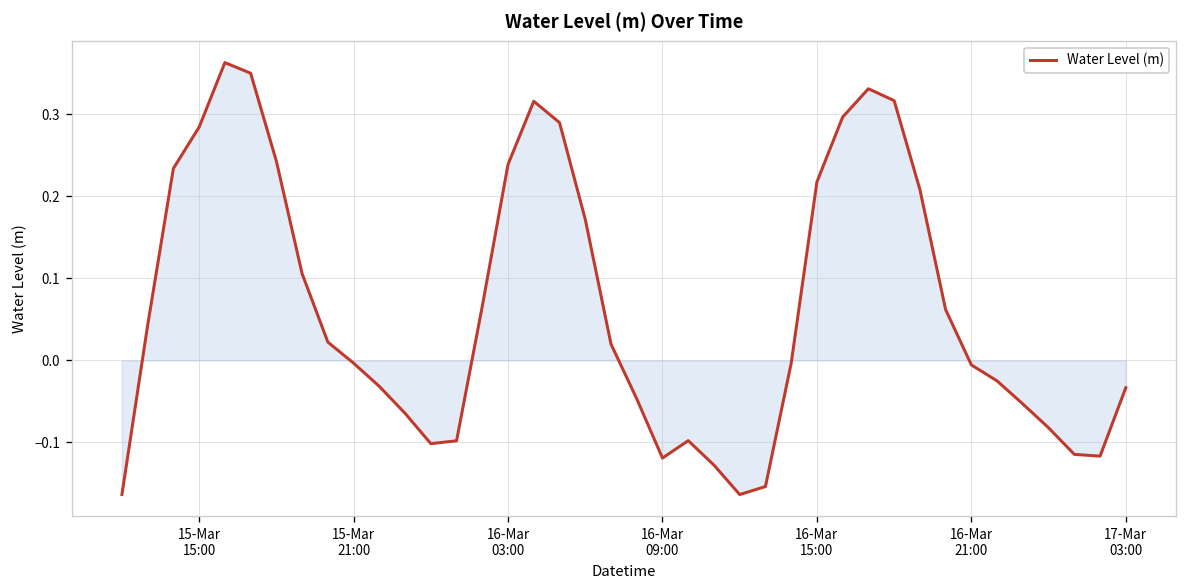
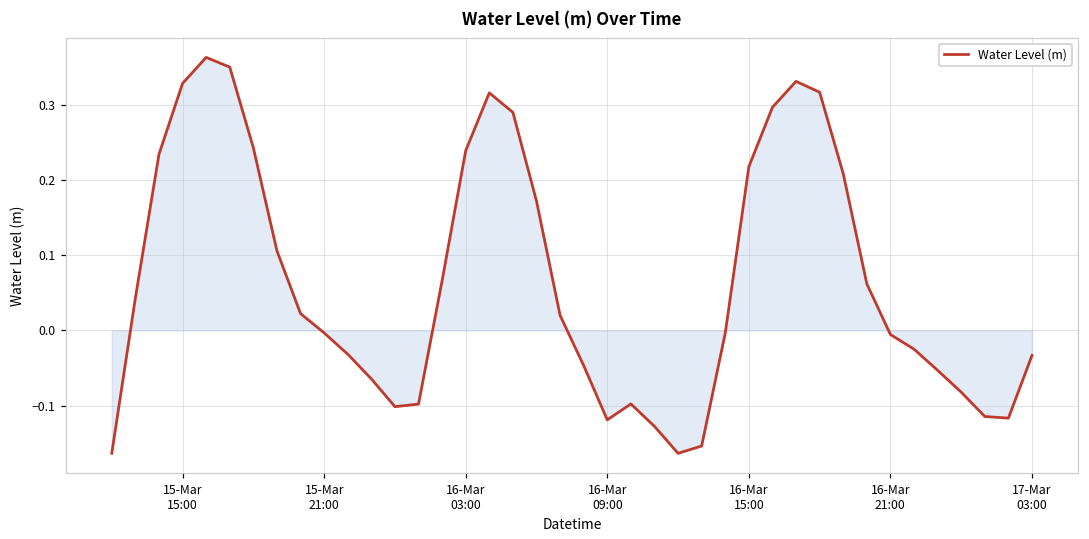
  {
    "Water Level (m)": {
-     "15-Mar 15:00": 0.28,
+     "15-Mar 15:00": 0.33,
      "16-Mar 09:00": -0.12,
      "16-Mar 21:00": -0.01,
      "17-Mar 03:00": -0.03
    }
  }
